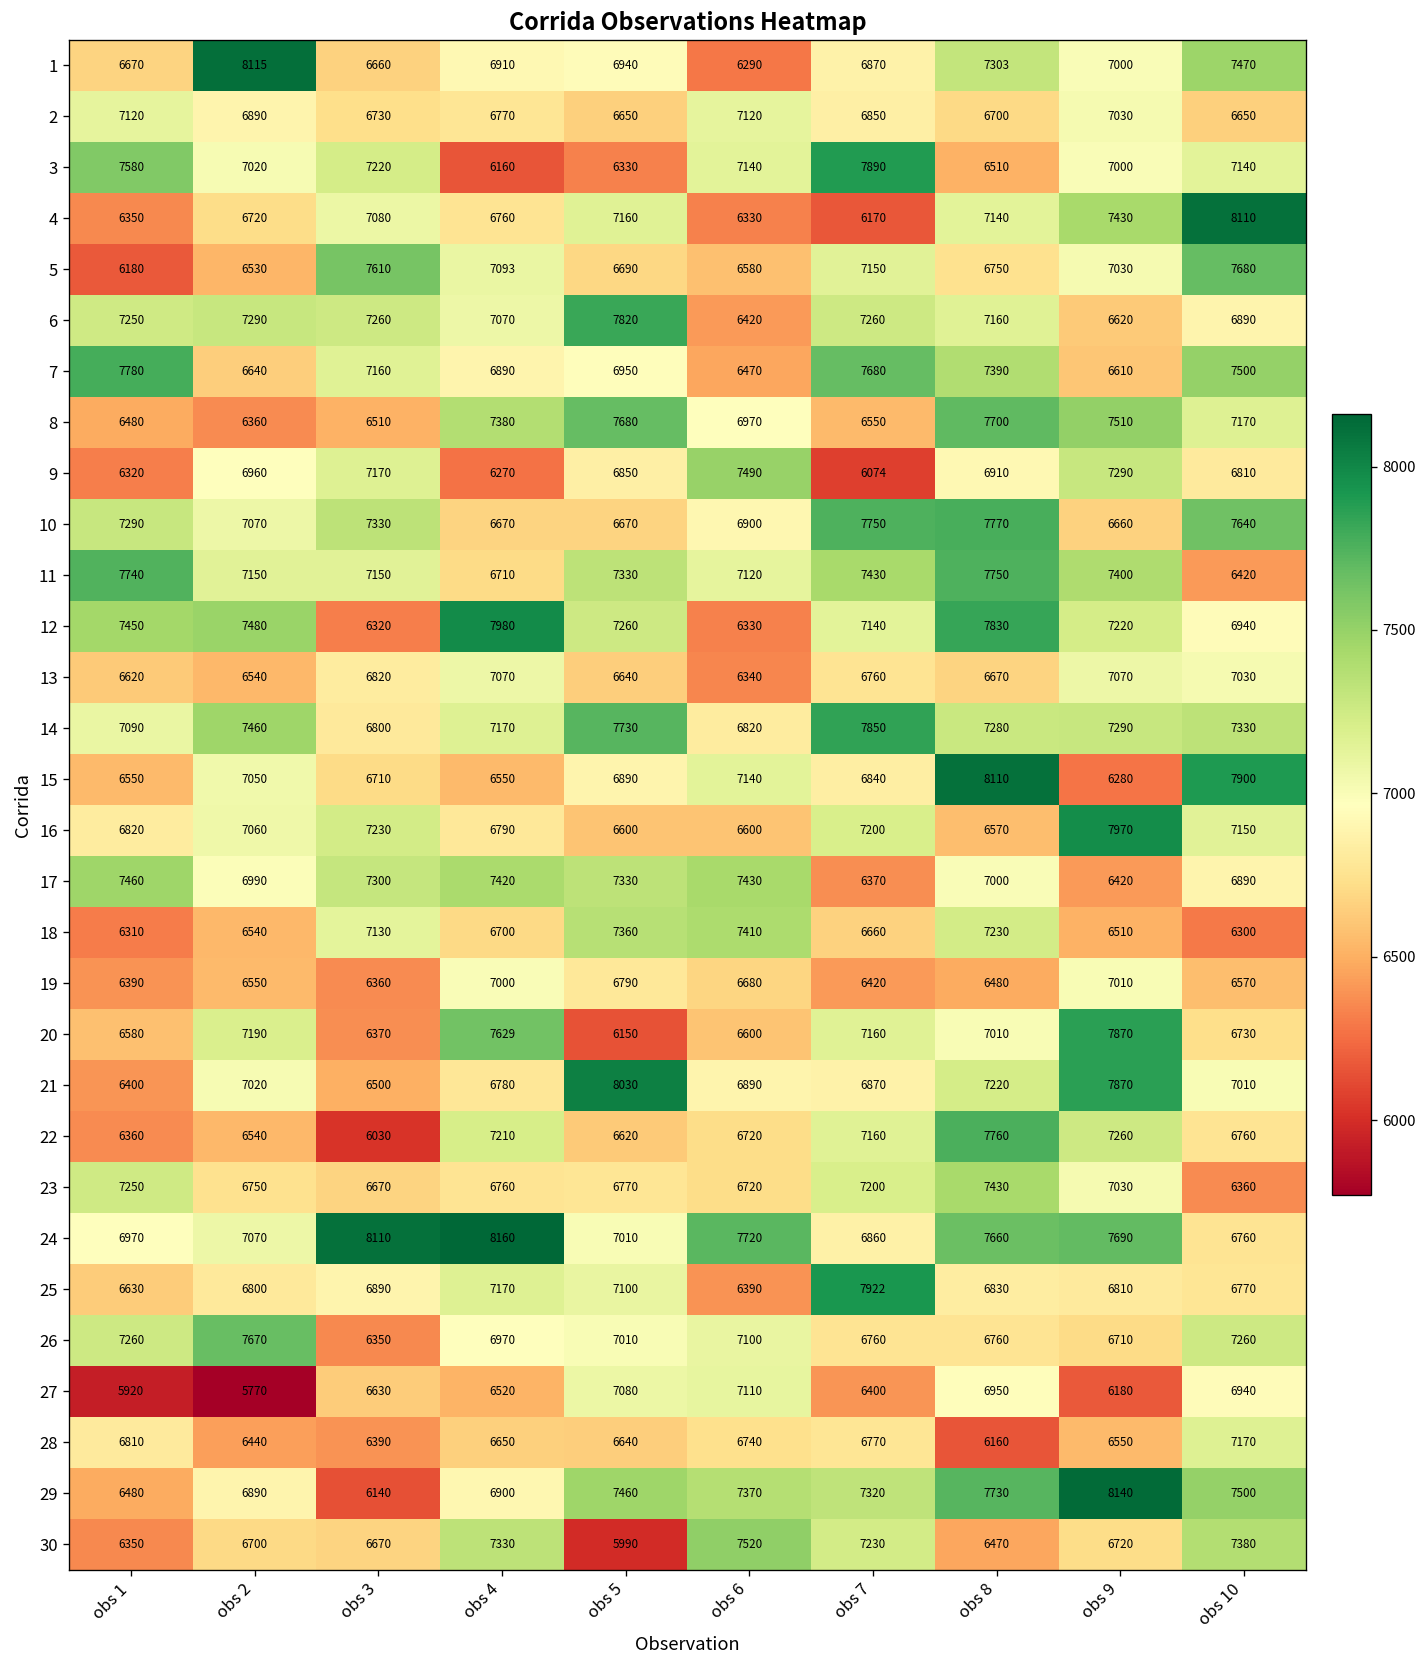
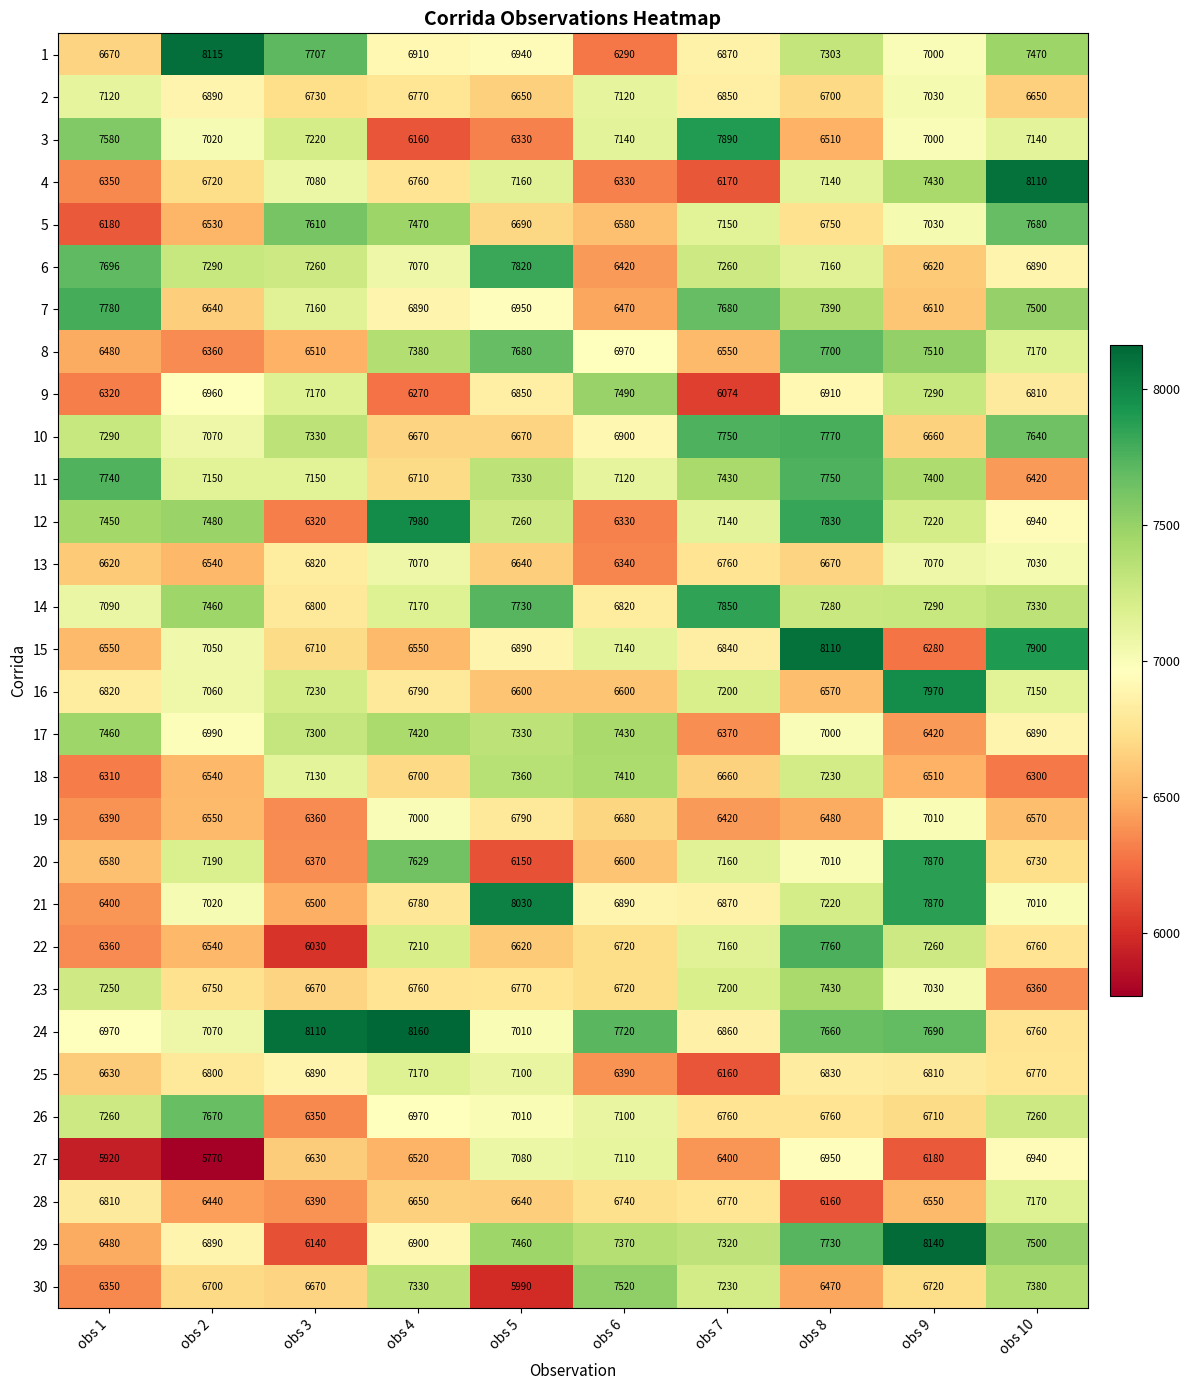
  {
    "1": {
      "obs 1": 6670,
      "obs 2": 8115,
-     "obs 3": 6660,
+     "obs 3": 7707,
      "obs 4": 6910,
      "obs 5": 6940,
      "obs 6": 6290,
      "obs 7": 6870,
      "obs 8": 7303,
      "obs 9": 7000,
      "obs 10": 7470
    },
    "5": {
      "obs 1": 6180,
      "obs 2": 6530,
      "obs 3": 7610,
-     "obs 4": 7093,
+     "obs 4": 7470,
      "obs 5": 6690,
      "obs 6": 6580,
      "obs 7": 7150,
      "obs 8": 6750,
      "obs 9": 7030,
      "obs 10": 7680
    },
    "6": {
-     "obs 1": 7250,
+     "obs 1": 7696,
      "obs 2": 7290,
      "obs 3": 7260,
      "obs 4": 7070,
      "obs 5": 7820,
      "obs 6": 6420,
      "obs 7": 7260,
      "obs 8": 7160,
      "obs 9": 6620,
      "obs 10": 6890
    },
    "25": {
      "obs 1": 6630,
      "obs 2": 6800,
      "obs 3": 6890,
      "obs 4": 7170,
      "obs 5": 7100,
      "obs 6": 6390,
-     "obs 7": 7922,
+     "obs 7": 6160,
      "obs 8": 6830,
      "obs 9": 6810,
      "obs 10": 6770
    }
  }
